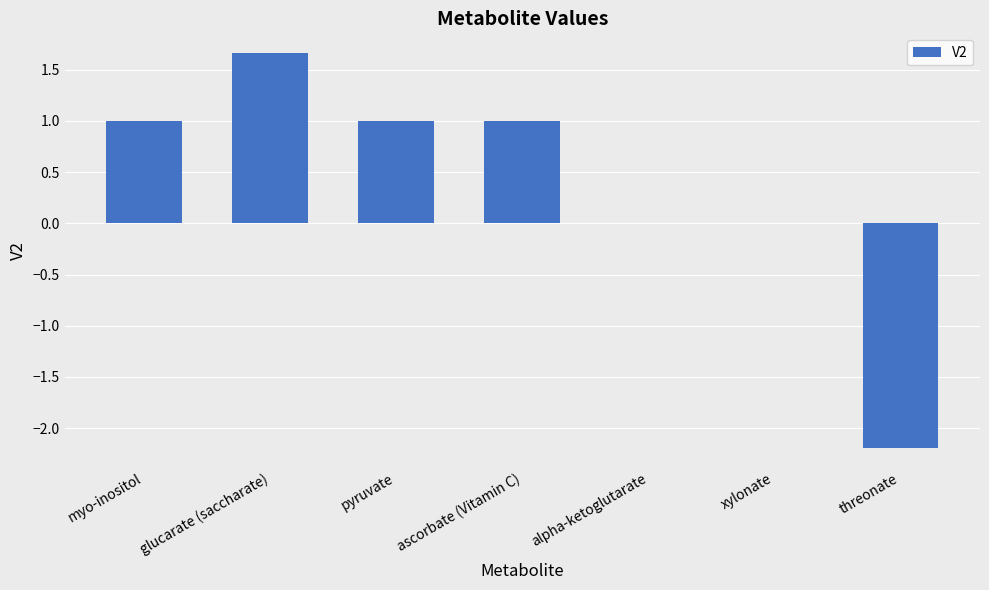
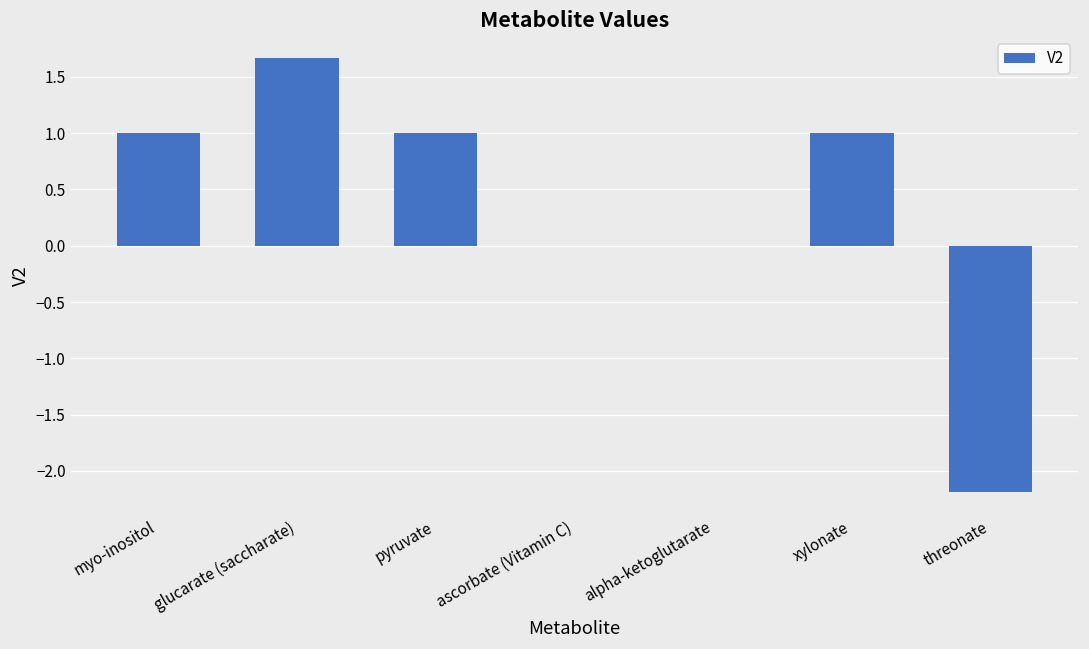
  {
    "myo-inositol": 1,
    "glucarate (saccharate)": 1.66,
    "pyruvate": 1,
-   "ascorbate (Vitamin C)": 1,
+   "ascorbate (Vitamin C)": 0,
    "alpha-ketoglutarate": 0,
-   "xylonate": 0,
+   "xylonate": 1,
    "threonate": -2.19
  }
